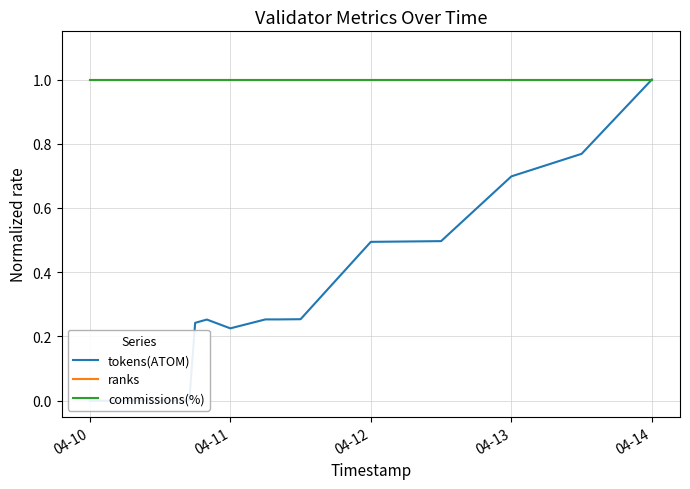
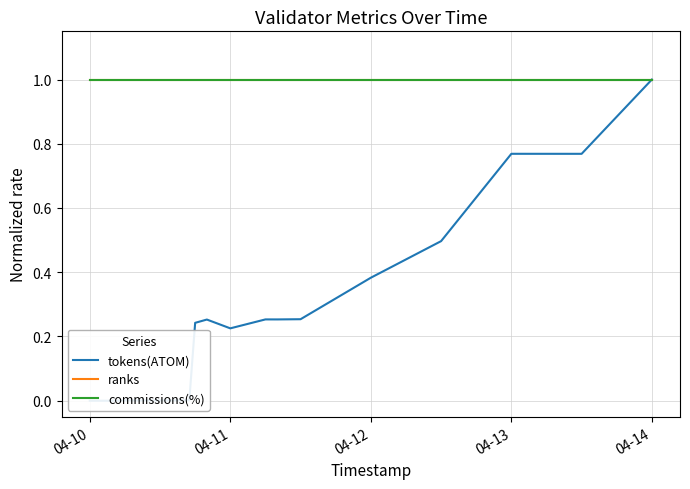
  {
    "tokens(ATOM)": {
      "04-11": 0.23,
-     "04-12": 0.49,
-     "04-13": 0.70
+     "04-12": 0.38,
+     "04-13": 0.77
    },
    "commissions(%)": {
      "04-10": 1.00,
      "04-11": 1.00,
      "04-12": 1.00,
      "04-13": 1.00
    }
  }
